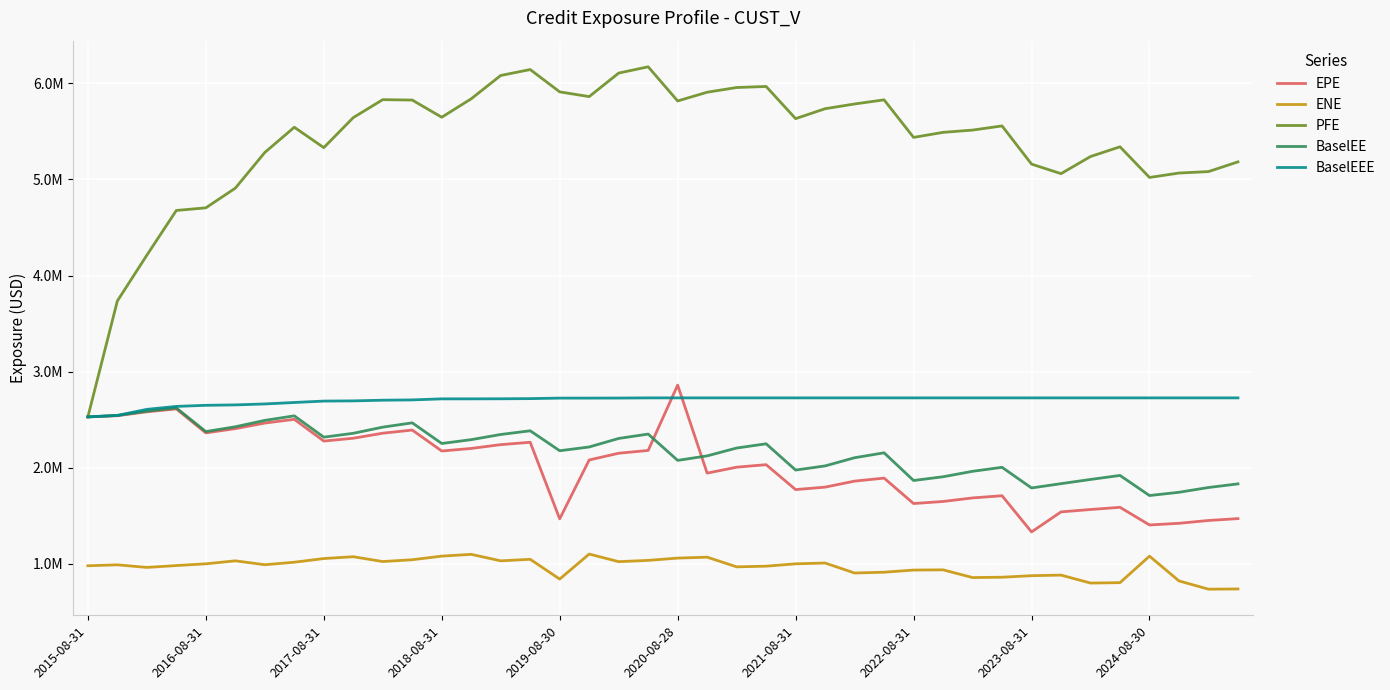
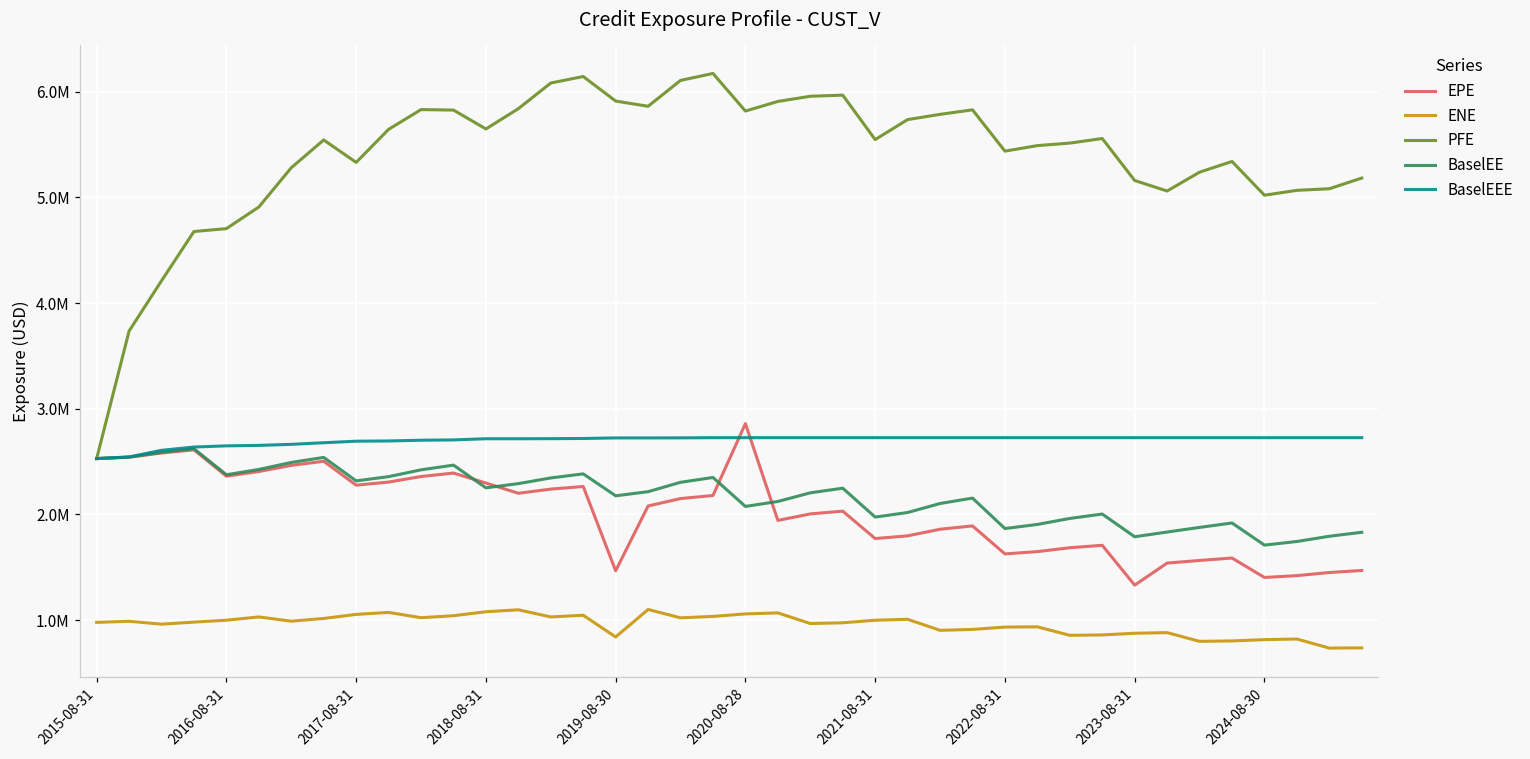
  {
    "EPE": {
      "2017-08-31": 2300000,
-     "2018-08-31": 2200000,
+     "2018-08-31": 2300000,
      "2019-08-30": 1500000,
      "2020-08-28": 2900000,
      "2021-08-31": 1800000,
      "2022-08-31": 1600000,
      "2023-08-31": 1300000,
      "2024-08-30": 1400000
    },
    "ENE": {
      "2015-08-31": 1000000,
      "2016-08-31": 1000000,
      "2017-08-31": 1100000,
      "2018-08-31": 1100000,
      "2019-08-30": 800000,
      "2020-08-28": 1100000,
      "2021-08-31": 1000000,
      "2022-08-31": 900000,
      "2023-08-31": 900000,
-     "2024-08-30": 1100000
+     "2024-08-30": 800000
    },
    "PFE": {
      "2016-08-31": 4700000,
      "2017-08-31": 5300000,
      "2018-08-31": 5600000,
      "2019-08-30": 5900000,
      "2020-08-28": 5800000,
-     "2021-08-31": 5600000,
+     "2021-08-31": 5500000,
      "2022-08-31": 5400000,
      "2023-08-31": 5200000,
      "2024-08-30": 5000000
    },
    "BaselEE": {
      "2017-08-31": 2300000,
      "2018-08-31": 2300000,
      "2019-08-30": 2200000,
      "2020-08-28": 2100000,
      "2021-08-31": 2000000,
      "2022-08-31": 1900000,
      "2023-08-31": 1800000,
      "2024-08-30": 1700000
    },
    "BaselEEE": {
      "2016-08-31": 2600000,
      "2017-08-31": 2700000,
      "2018-08-31": 2700000,
      "2019-08-30": 2700000,
      "2020-08-28": 2700000,
      "2021-08-31": 2700000,
      "2022-08-31": 2700000,
      "2023-08-31": 2700000,
      "2024-08-30": 2700000
    }
  }
